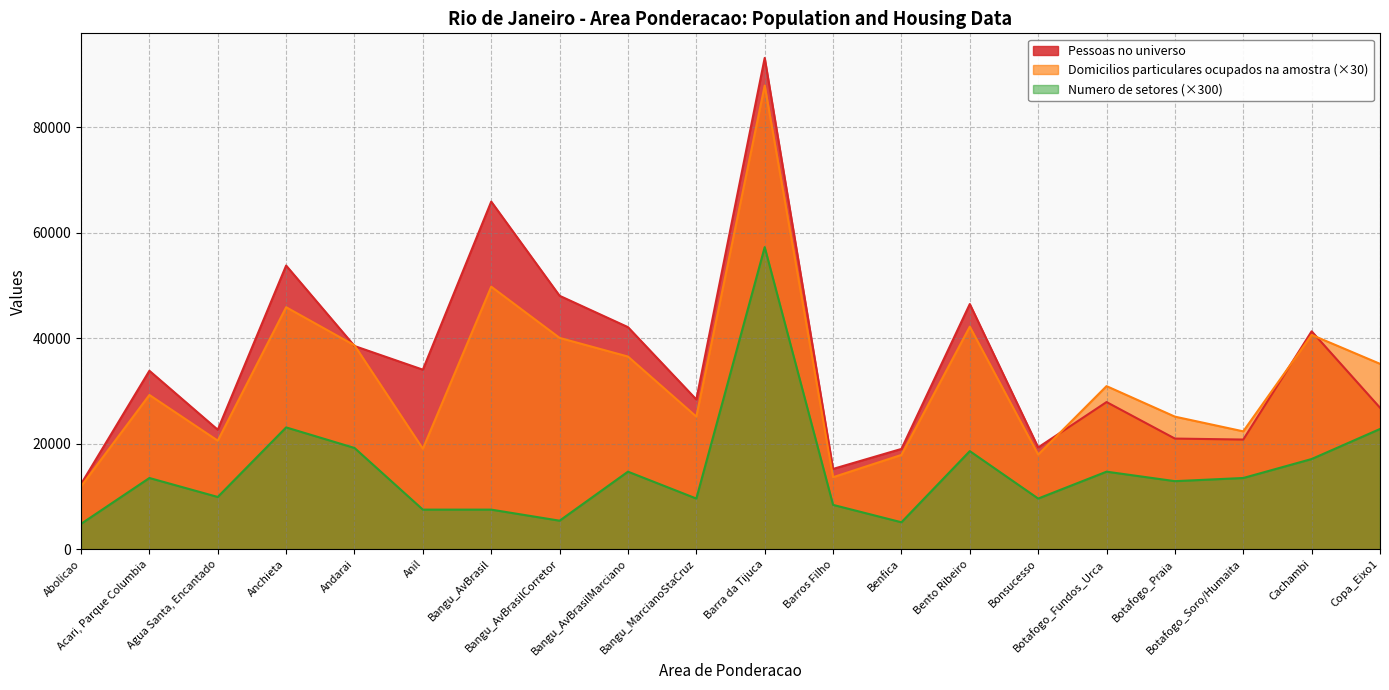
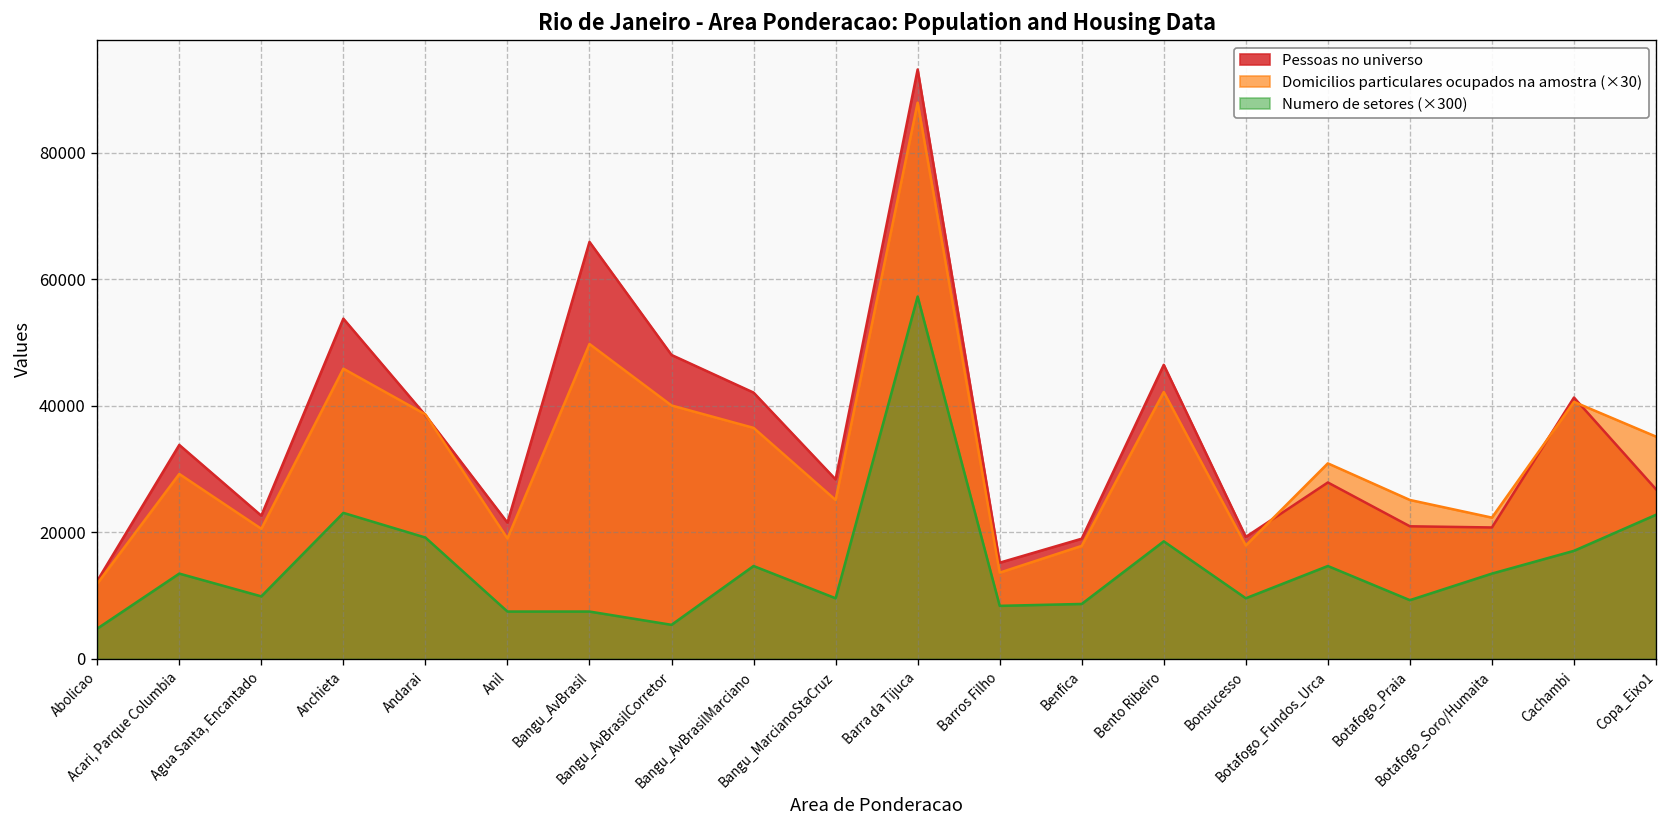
  {
    "Pessoas no universo": {
      "Acari, Parque Columbia": 34000,
      "Agua Santa, Encantado": 23000,
      "Anchieta": 54000,
-     "Anil": 34000,
+     "Anil": 22000,
      "Bangu_AvBrasil": 66000,
      "Bangu_AvBrasilCorretor": 48000,
      "Bangu_AvBrasilMarciano": 42000,
      "Bangu_MarcianoStaCruz": 28000,
      "Barra da Tijuca": 93000,
      "Barros Filho": 15000,
      "Benfica": 19000,
      "Bento Ribeiro": 47000,
      "Bonsucesso": 19000,
      "Botafogo_Fundos_Urca": 28000,
      "Botafogo_Praia": 21000,
      "Botafogo_Soro/Humaita": 21000,
      "Cachambi": 41000,
      "Copa_Eixo1": 27000
    },
    "Domicilios particulares ocupados na amostra (×30)": {
      "Acari, Parque Columbia": 29000,
      "Agua Santa, Encantado": 21000,
      "Anchieta": 46000,
      "Anil": 19000,
      "Bangu_AvBrasil": 50000,
      "Bangu_AvBrasilCorretor": 40000,
      "Bangu_AvBrasilMarciano": 37000,
      "Bangu_MarcianoStaCruz": 25000,
      "Barra da Tijuca": 88000,
      "Barros Filho": 14000,
      "Benfica": 18000,
      "Bento Ribeiro": 42000,
      "Bonsucesso": 18000,
      "Botafogo_Fundos_Urca": 31000,
      "Botafogo_Praia": 25000,
      "Botafogo_Soro/Humaita": 22000,
      "Cachambi": 41000,
      "Copa_Eixo1": 35000
    },
    "Numero de setores (×300)": {
      "Abolicao": 5000,
      "Acari, Parque Columbia": 14000,
      "Agua Santa, Encantado": 10000,
      "Anchieta": 23000,
      "Andarai": 19000,
      "Anil": 8000,
      "Bangu_AvBrasil": 8000,
      "Bangu_AvBrasilCorretor": 5000,
      "Bangu_AvBrasilMarciano": 15000,
      "Bangu_MarcianoStaCruz": 10000,
      "Barra da Tijuca": 57000,
      "Barros Filho": 8000,
-     "Benfica": 5000,
+     "Benfica": 9000,
      "Bento Ribeiro": 19000,
      "Bonsucesso": 10000,
      "Botafogo_Fundos_Urca": 15000,
-     "Botafogo_Praia": 13000,
+     "Botafogo_Praia": 9000,
      "Botafogo_Soro/Humaita": 14000,
      "Cachambi": 17000,
      "Copa_Eixo1": 23000
    }
  }
